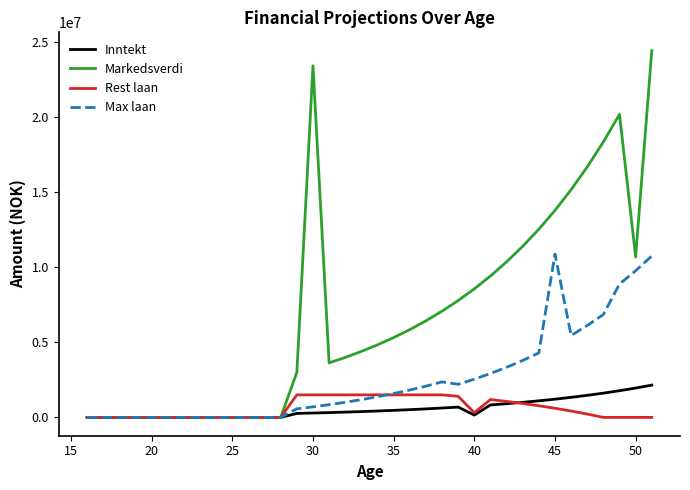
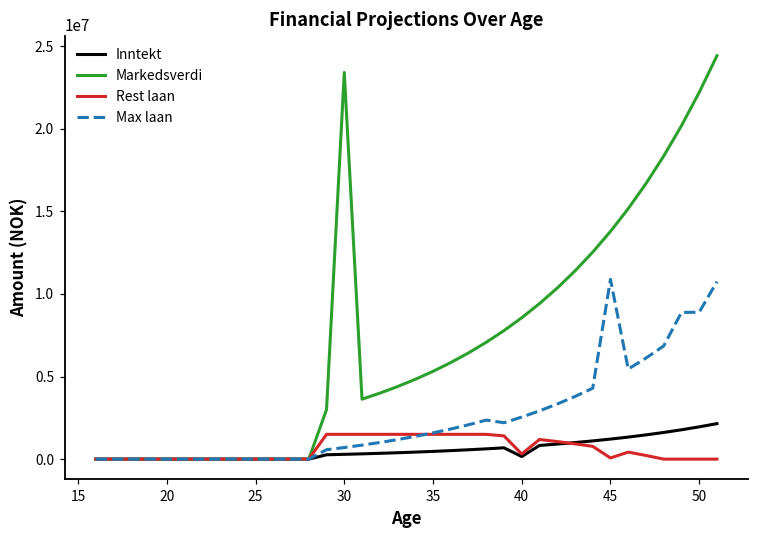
  {
    "Inntekt": {
      "30": 300000,
      "35": 500000,
      "45": 1200000,
      "50": 2000000
    },
    "Markedsverdi": {
      "30": 23400000,
      "35": 5300000,
      "40": 8600000,
      "45": 13800000,
-     "50": 10700000
+     "50": 22200000
    },
    "Rest laan": {
      "30": 1500000,
-     "45": 600000,
+     "45": 100000,
      "50": 0
    },
    "Max laan": {
      "30": 700000,
      "40": 2500000,
      "45": 10900000,
-     "50": 9800000
+     "50": 8900000
    }
  }
